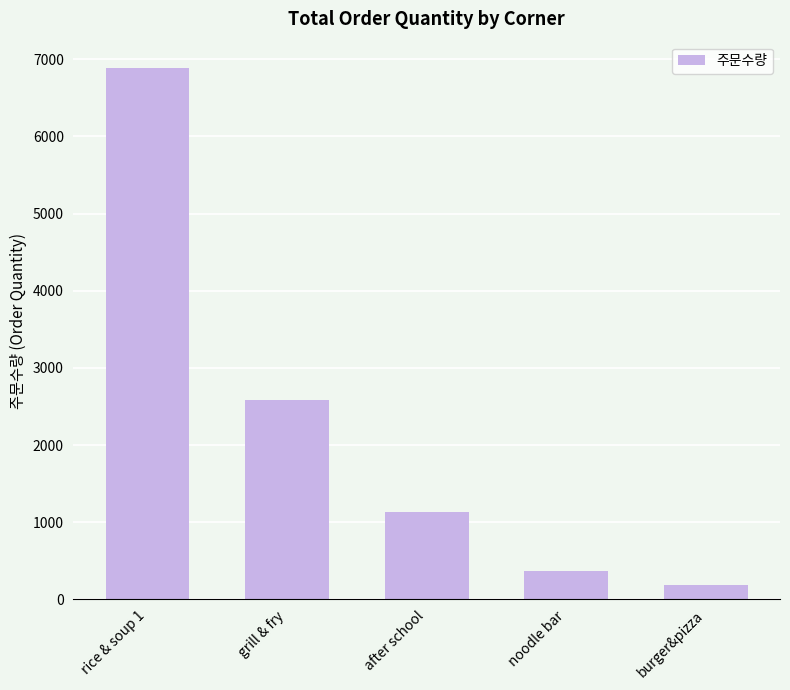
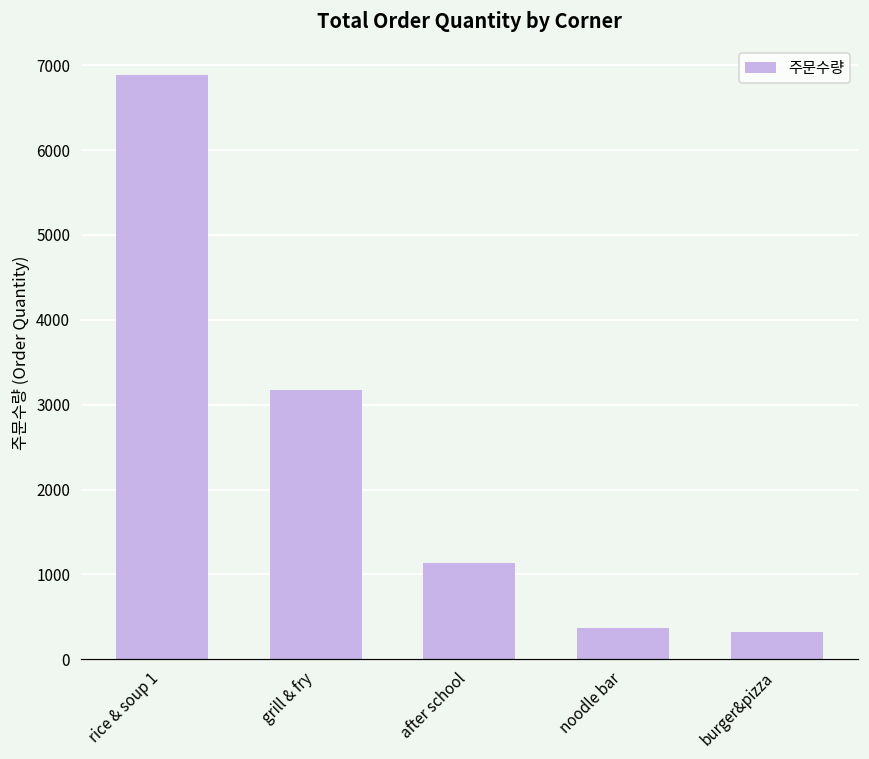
  {
    "rice & soup 1": 6900,
-   "grill & fry": 2600,
+   "grill & fry": 3200,
    "after school": 1100,
    "noodle bar": 400,
-   "burger&pizza": 200
+   "burger&pizza": 300
  }
